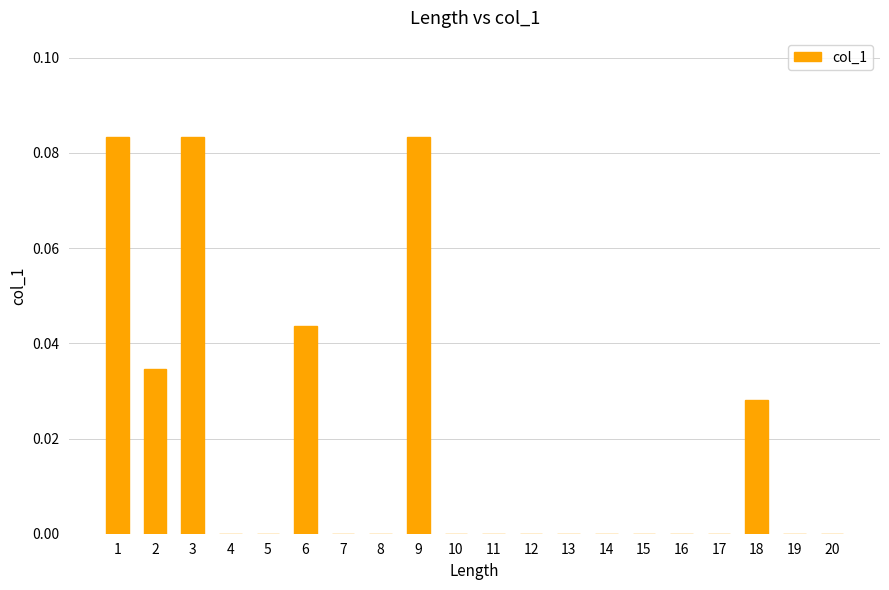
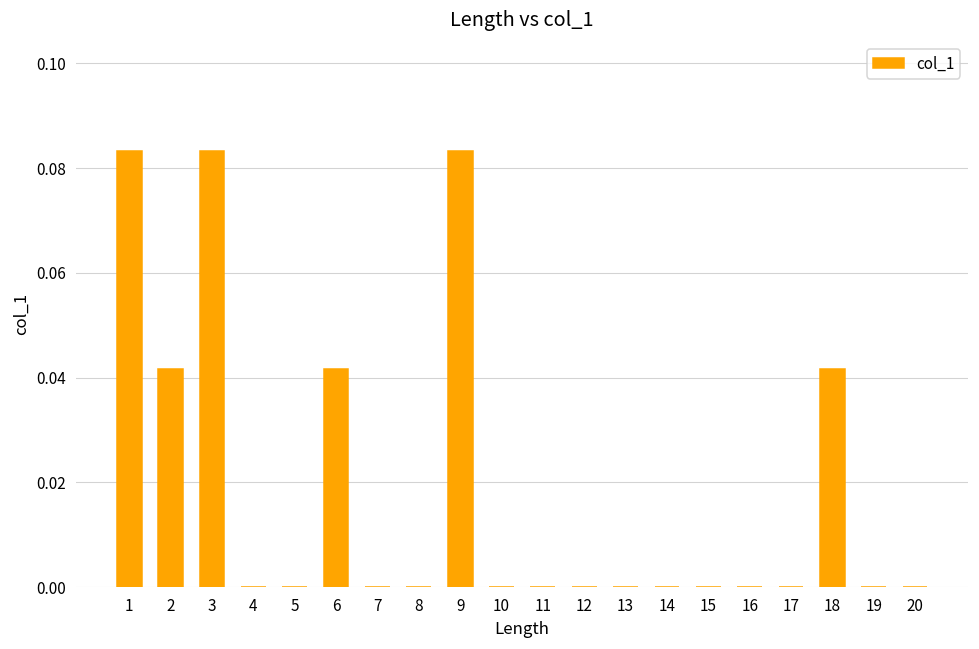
  {
    "1": 0.083,
-   "2": 0.035,
+   "2": 0.042,
    "3": 0.083,
    "4": 0.000,
    "5": 0.000,
-   "6": 0.044,
+   "6": 0.042,
    "7": 0.000,
    "8": 0.000,
    "9": 0.083,
    "10": 0.000,
    "11": 0.000,
    "12": 0.000,
    "13": 0.000,
    "14": 0.000,
    "15": 0.000,
    "16": 0.000,
    "17": 0.000,
-   "18": 0.028,
+   "18": 0.042,
    "19": 0.000,
    "20": 0.000
  }
